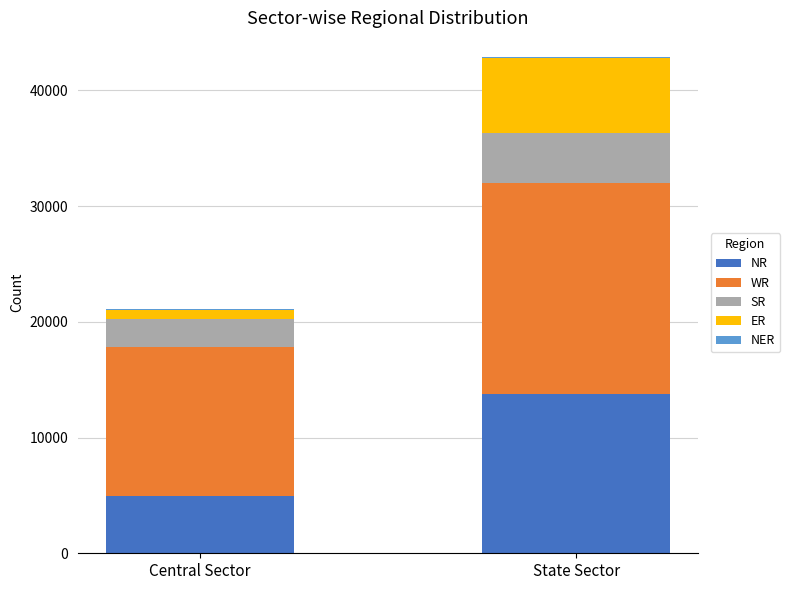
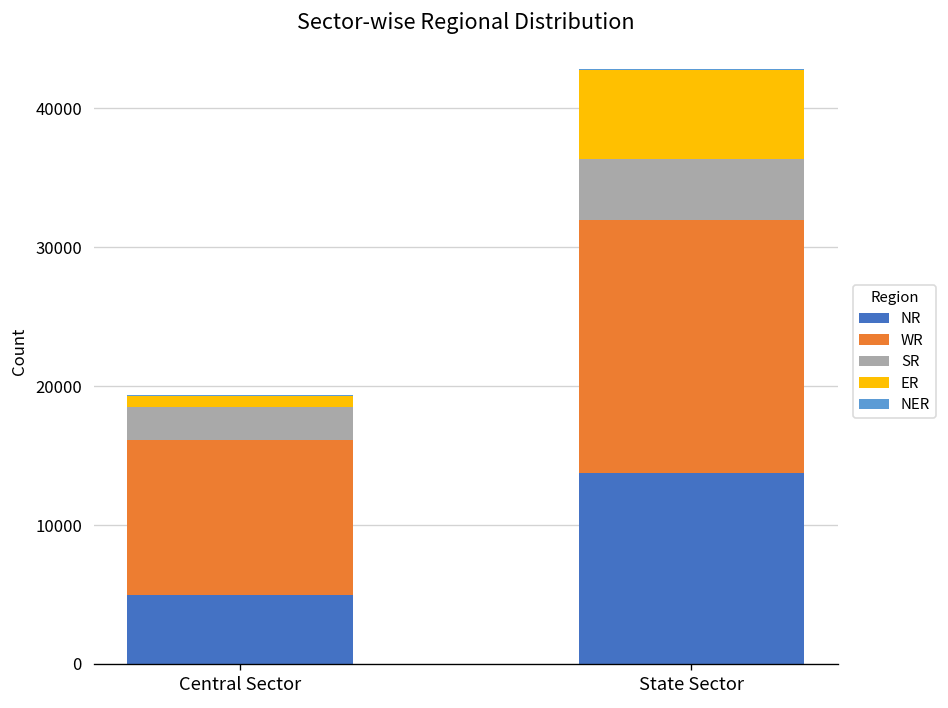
  {
    "WR": {
-     "Central Sector": 12900,
+     "Central Sector": 11200,
      "State Sector": 18300
    },
    "SR": {
      "Central Sector": 2400,
      "State Sector": 4300
    },
    "ER": {
      "Central Sector": 800,
      "State Sector": 6400
    }
  }
